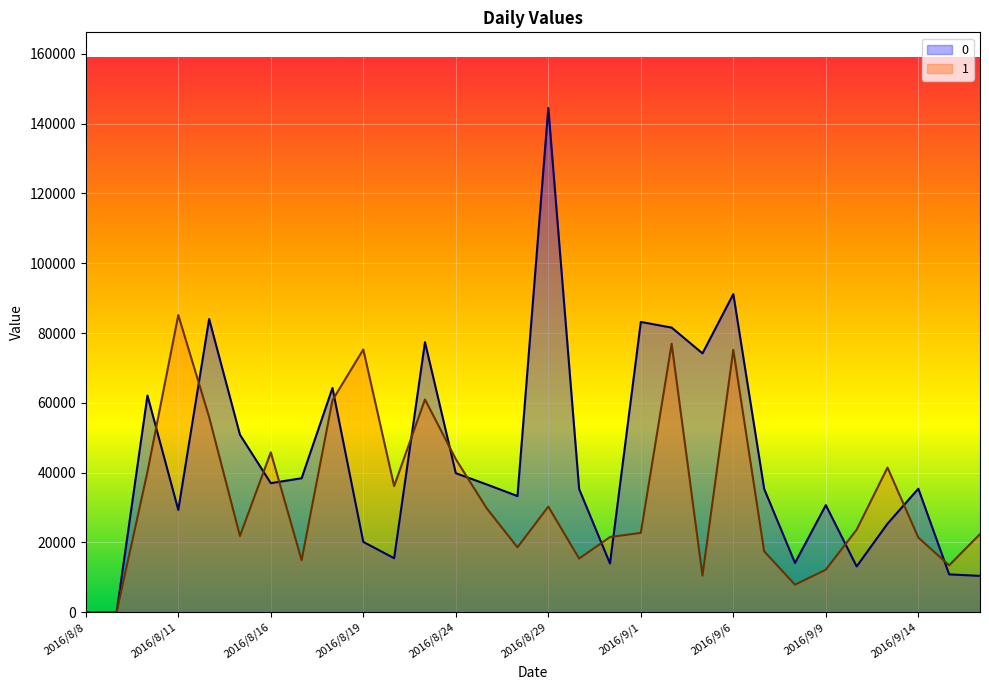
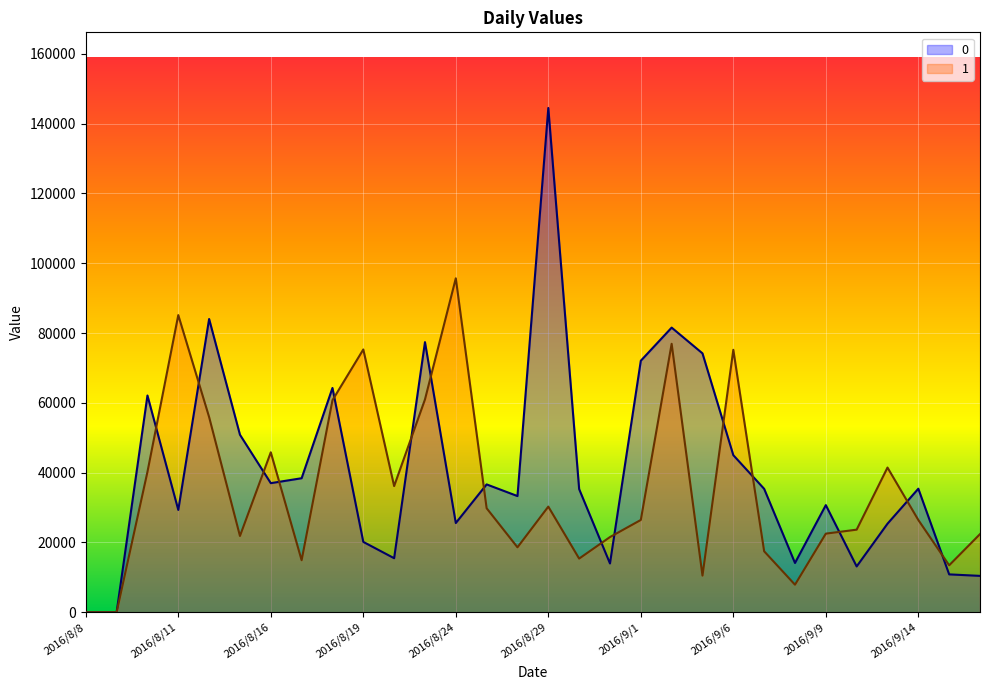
  {
    "0": {
      "2016/8/11": 29000,
      "2016/8/16": 37000,
      "2016/8/19": 20000,
-     "2016/8/24": 40000,
+     "2016/8/24": 26000,
      "2016/8/29": 145000,
-     "2016/9/1": 83000,
-     "2016/9/6": 91000,
+     "2016/9/1": 72000,
+     "2016/9/6": 45000,
      "2016/9/9": 31000,
      "2016/9/14": 35000
    },
    "1": {
      "2016/8/11": 85000,
      "2016/8/16": 46000,
      "2016/8/19": 75000,
-     "2016/8/24": 44000,
+     "2016/8/24": 96000,
      "2016/8/29": 30000,
-     "2016/9/1": 23000,
+     "2016/9/1": 26000,
      "2016/9/6": 75000,
-     "2016/9/9": 12000,
-     "2016/9/14": 21000
+     "2016/9/9": 23000,
+     "2016/9/14": 26000
    }
  }
